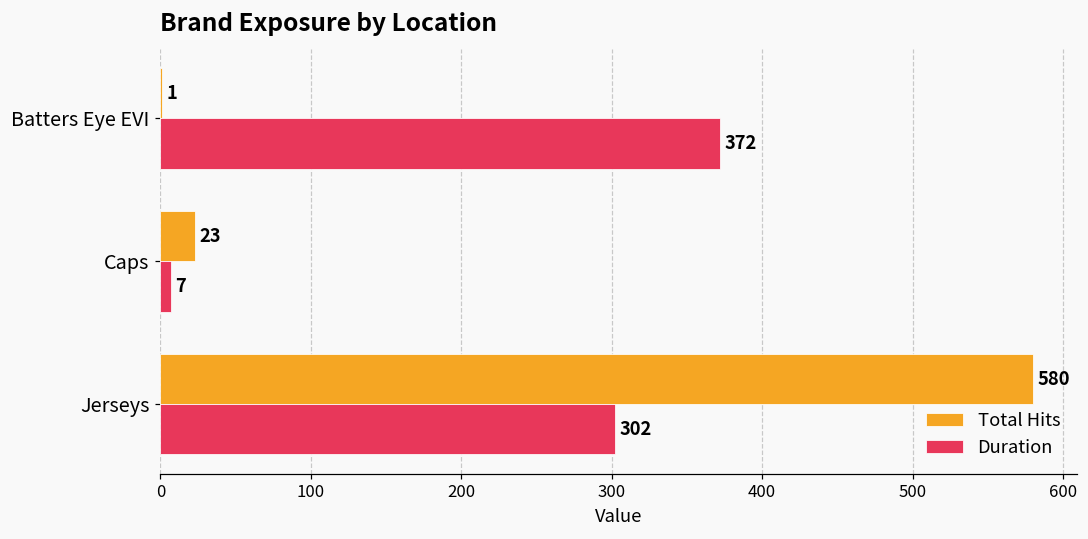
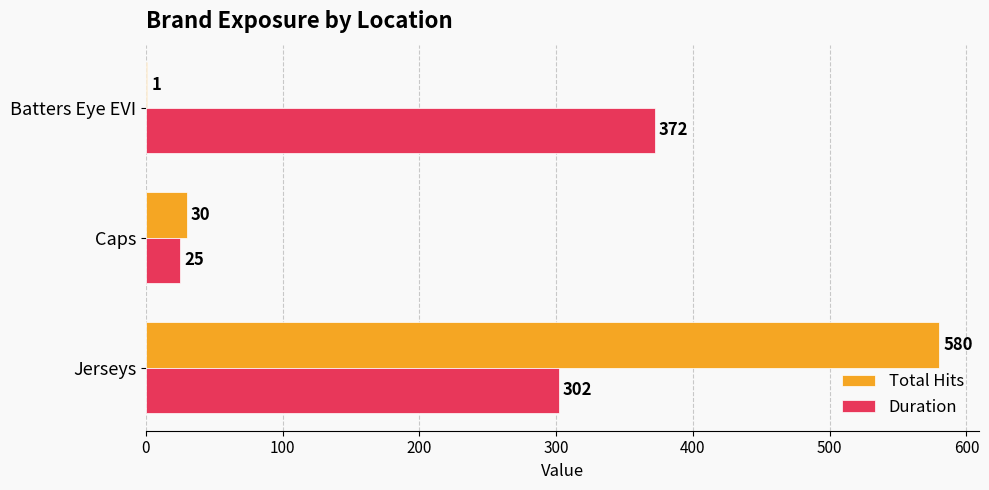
  {
    "Total Hits": {
      "Batters Eye EVI": 1,
-     "Caps": 23,
+     "Caps": 30,
      "Jerseys": 580
    },
    "Duration": {
      "Batters Eye EVI": 372,
-     "Caps": 7,
+     "Caps": 25,
      "Jerseys": 302
    }
  }
